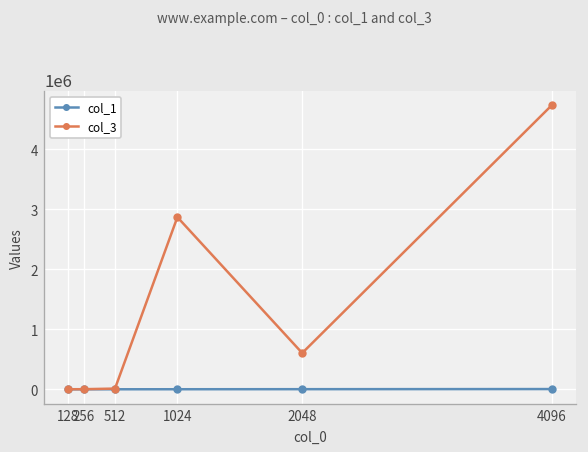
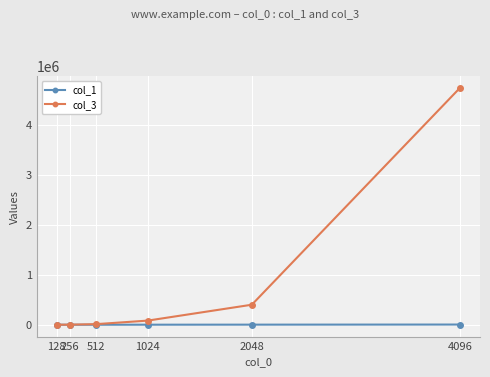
  {
    "col_1": {
      "1024": 0,
      "2048": 0,
      "4096": 0
    },
    "col_3": {
-     "1024": 2900000,
-     "2048": 600000,
+     "1024": 100000,
+     "2048": 400000,
      "4096": 4700000
    }
  }
